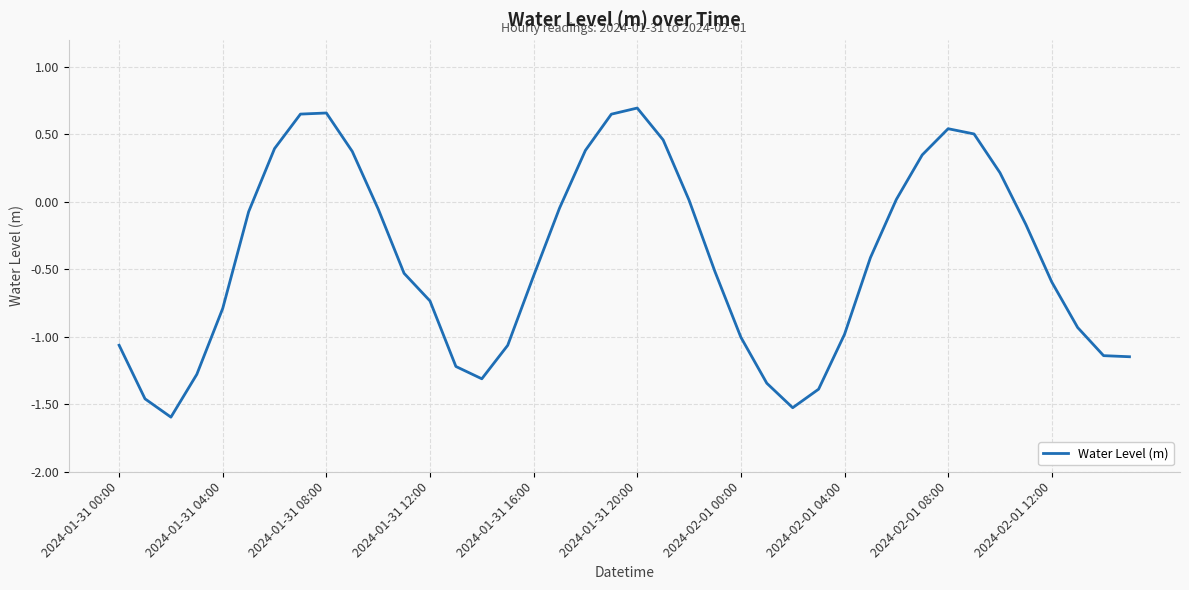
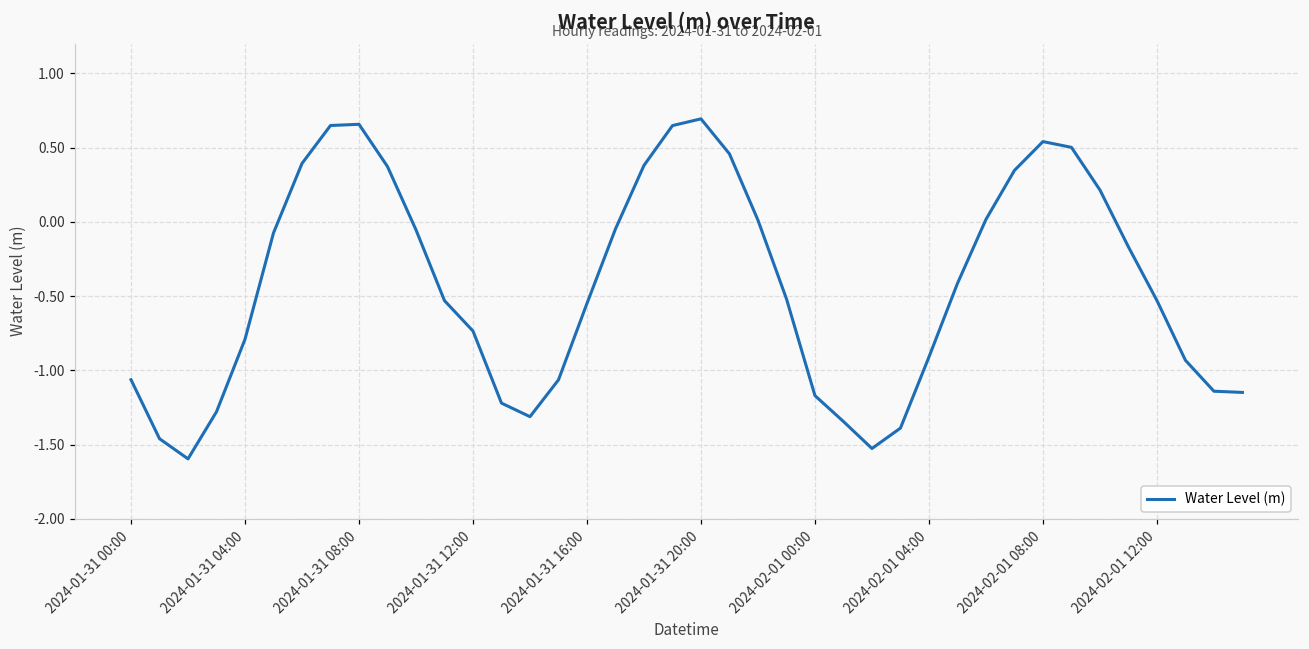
  {
    "2024-01-31 00:00": -1.06,
    "2024-01-31 04:00": -0.79,
    "2024-01-31 08:00": 0.66,
    "2024-01-31 12:00": -0.74,
    "2024-01-31 16:00": -0.55,
    "2024-01-31 20:00": 0.69,
-   "2024-02-01 00:00": -1.00,
-   "2024-02-01 04:00": -0.98,
+   "2024-02-01 00:00": -1.17,
+   "2024-02-01 04:00": -0.91,
    "2024-02-01 08:00": 0.54,
-   "2024-02-01 12:00": -0.60
+   "2024-02-01 12:00": -0.53
  }
